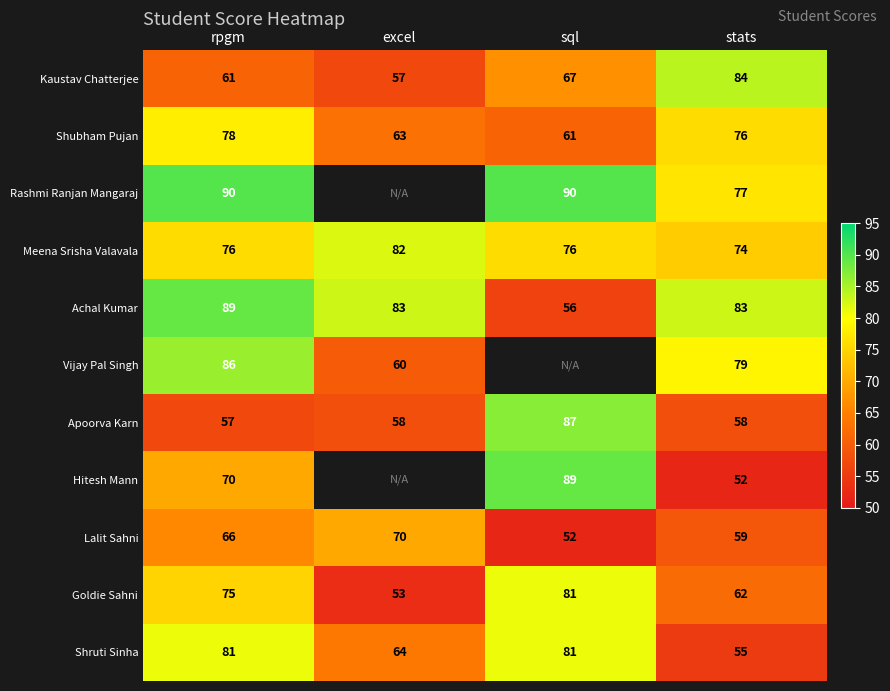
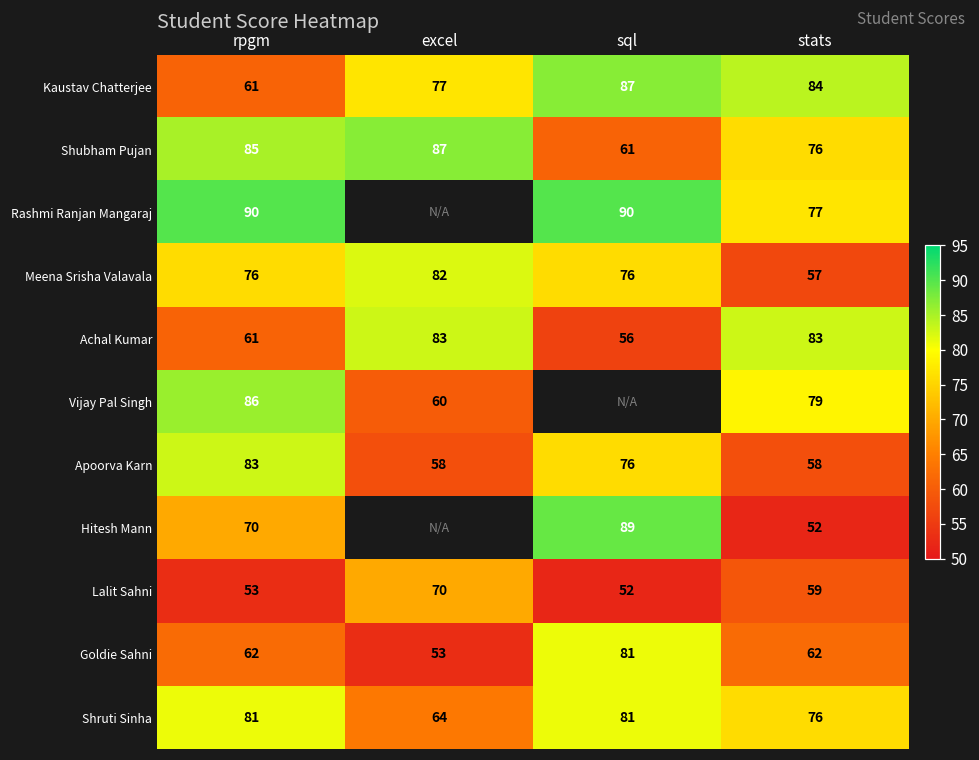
  {
    "Kaustav Chatterjee": {
      "rpgm": 61,
-     "excel": 57,
-     "sql": 67,
+     "excel": 77,
+     "sql": 87,
      "stats": 84
    },
    "Shubham Pujan": {
-     "rpgm": 78,
-     "excel": 63,
+     "rpgm": 85,
+     "excel": 87,
      "sql": 61,
      "stats": 76
    },
    "Rashmi Ranjan Mangaraj": {
      "rpgm": 90,
      "sql": 90,
      "stats": 77
    },
    "Meena Srisha Valavala": {
      "rpgm": 76,
      "excel": 82,
      "sql": 76,
-     "stats": 74
+     "stats": 57
    },
    "Achal Kumar": {
-     "rpgm": 89,
+     "rpgm": 61,
      "excel": 83,
      "sql": 56,
      "stats": 83
    },
    "Vijay Pal Singh": {
      "rpgm": 86,
      "excel": 60,
      "stats": 79
    },
    "Apoorva Karn": {
-     "rpgm": 57,
+     "rpgm": 83,
      "excel": 58,
-     "sql": 87,
+     "sql": 76,
      "stats": 58
    },
    "Hitesh Mann": {
      "rpgm": 70,
      "sql": 89,
      "stats": 52
    },
    "Lalit Sahni": {
-     "rpgm": 66,
+     "rpgm": 53,
      "excel": 70,
      "sql": 52,
      "stats": 59
    },
    "Goldie Sahni": {
-     "rpgm": 75,
+     "rpgm": 62,
      "excel": 53,
      "sql": 81,
      "stats": 62
    },
    "Shruti Sinha": {
      "rpgm": 81,
      "excel": 64,
      "sql": 81,
-     "stats": 55
+     "stats": 76
    }
  }
